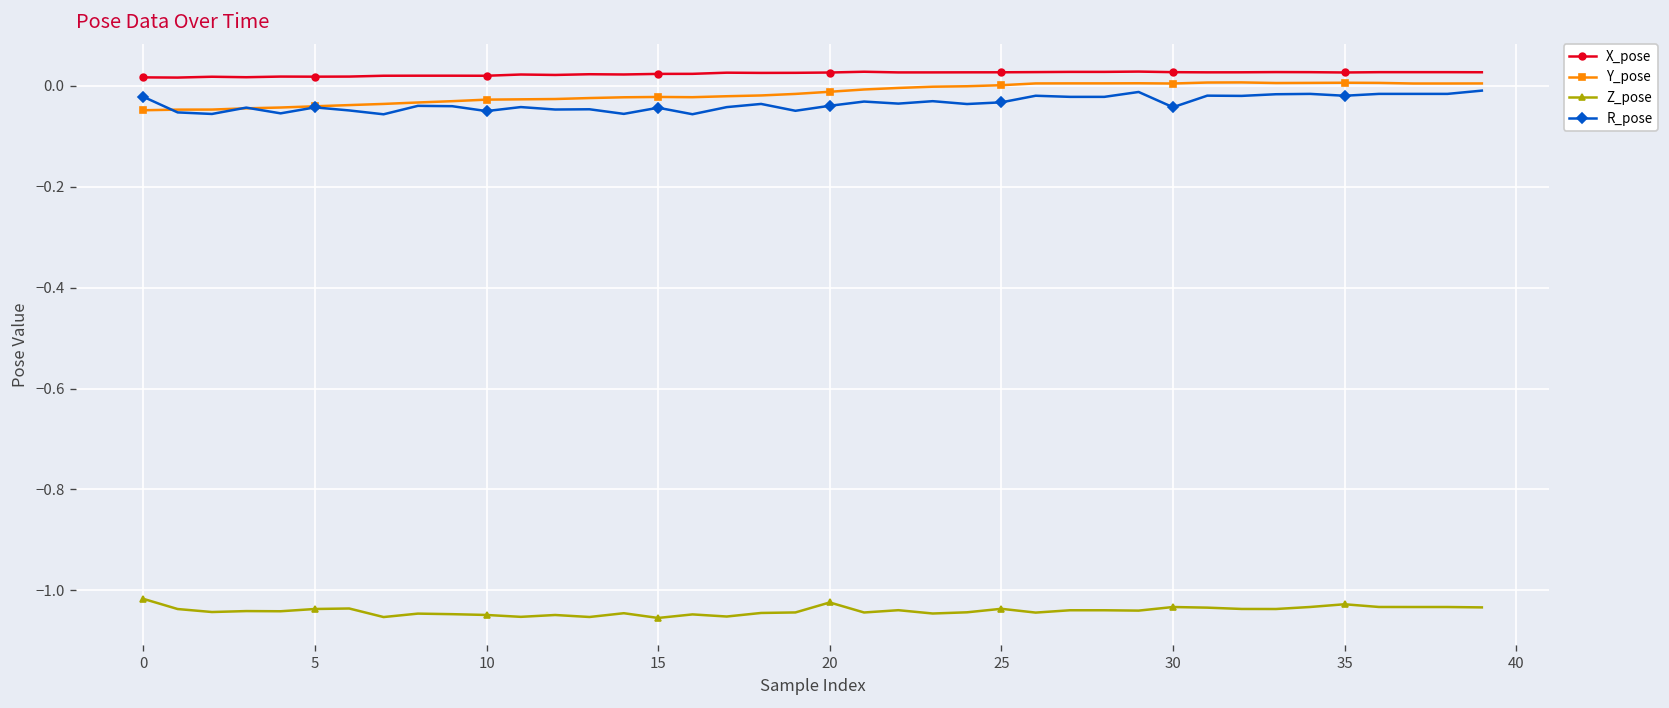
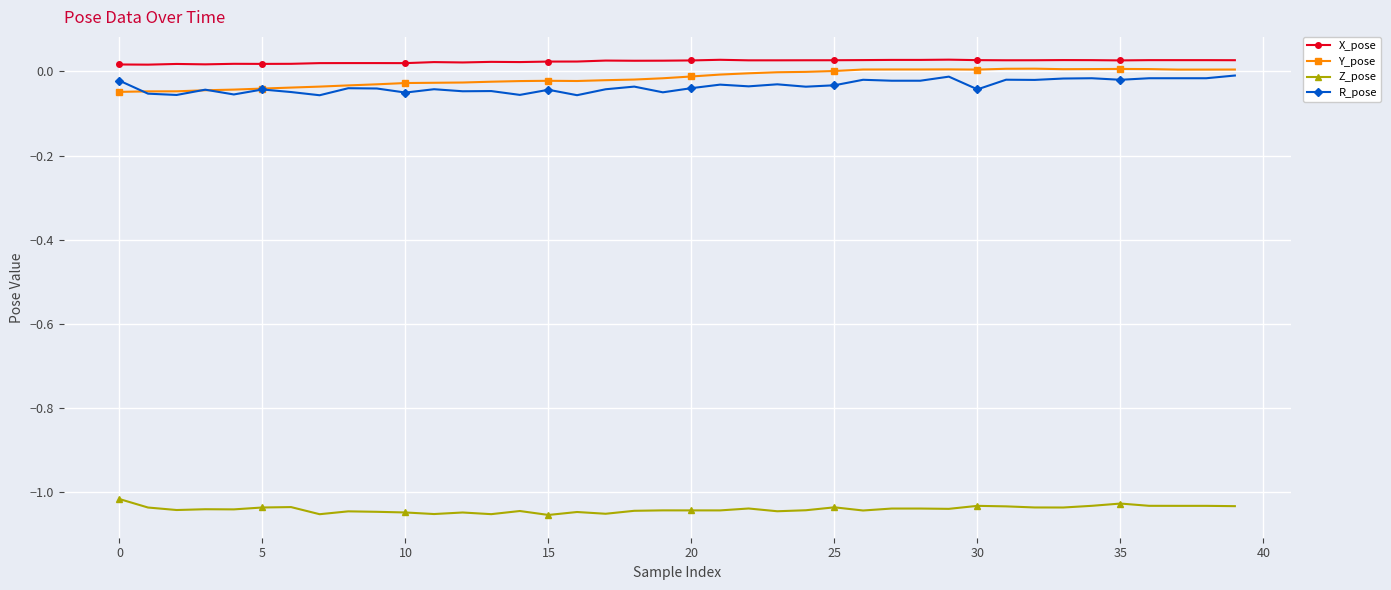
  {
    "X_pose": {
      "0": 0.02,
      "5": 0.02,
      "10": 0.02,
      "15": 0.02,
      "20": 0.03,
      "25": 0.03,
      "30": 0.03,
      "35": 0.03
    },
    "Y_pose": {
      "0": -0.05,
      "10": -0.03,
      "15": -0.02,
      "20": -0.01,
      "25": 0.00,
      "30": 0.00,
      "35": 0.01
    },
    "Z_pose": {
      "0": -1.02,
      "5": -1.04,
      "10": -1.05,
      "15": -1.05,
-     "20": -1.02,
+     "20": -1.04,
      "25": -1.04,
      "30": -1.03,
      "35": -1.03
    },
    "R_pose": {
      "0": -0.02,
      "10": -0.05,
      "15": -0.04,
      "20": -0.04,
      "25": -0.03,
      "30": -0.04,
      "35": -0.02
    }
  }
